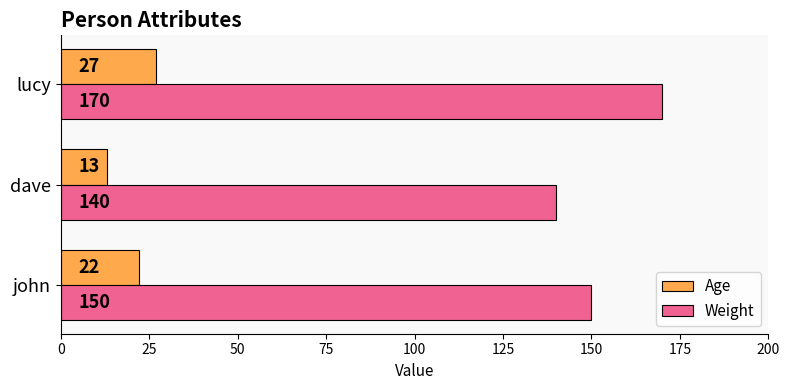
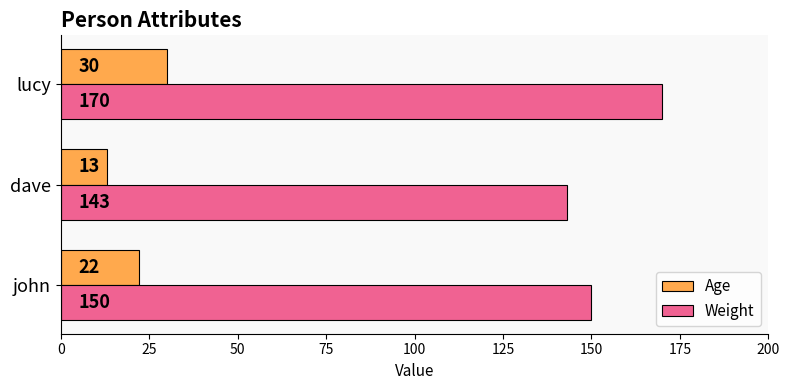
  {
    "Age": {
-     "lucy": 27,
+     "lucy": 30,
      "dave": 13,
      "john": 22
    },
    "Weight": {
      "lucy": 170,
-     "dave": 140,
+     "dave": 143,
      "john": 150
    }
  }
